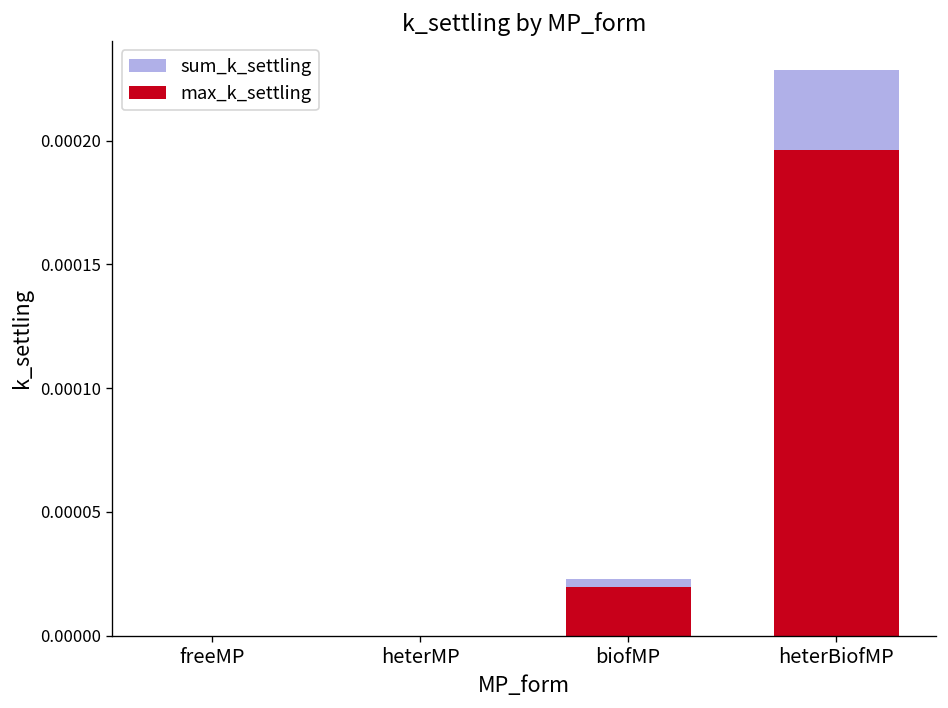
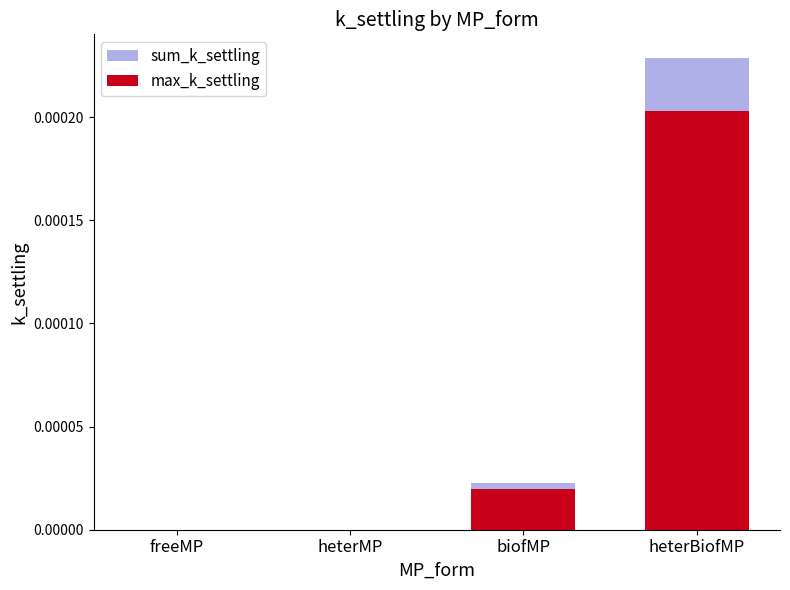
  {
    "sum_k_settling": {
      "freeMP": 0.000000,
      "biofMP": 0.000023,
      "heterBiofMP": 0.000229
    },
    "max_k_settling": {
      "freeMP": 0.000000,
-     "heterBiofMP": 0.000196
+     "heterBiofMP": 0.000203
    }
  }
